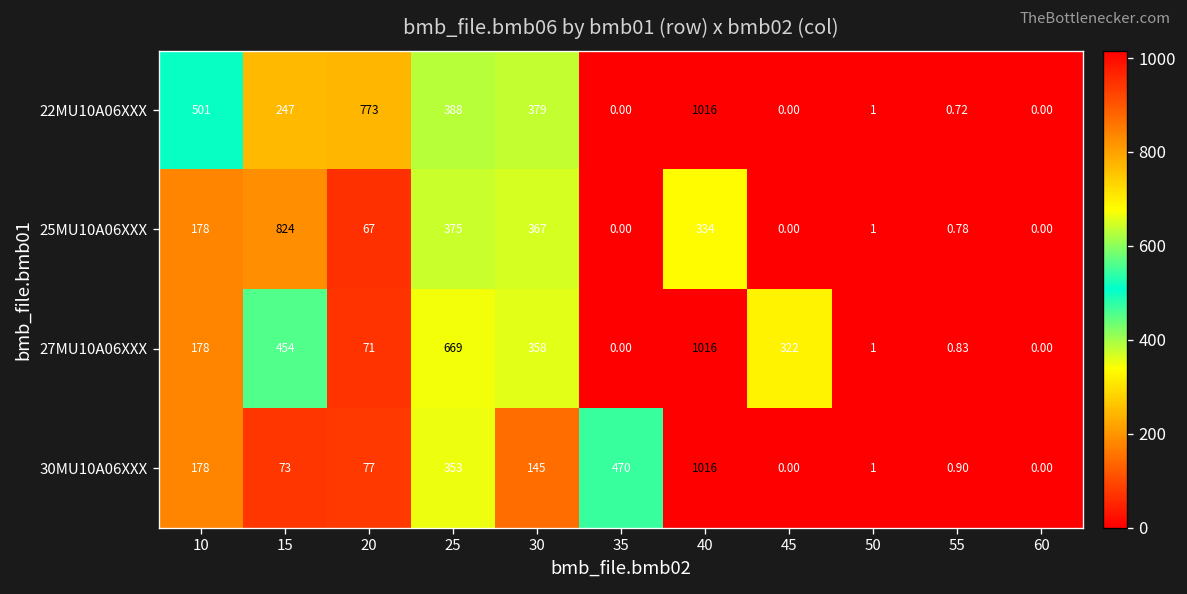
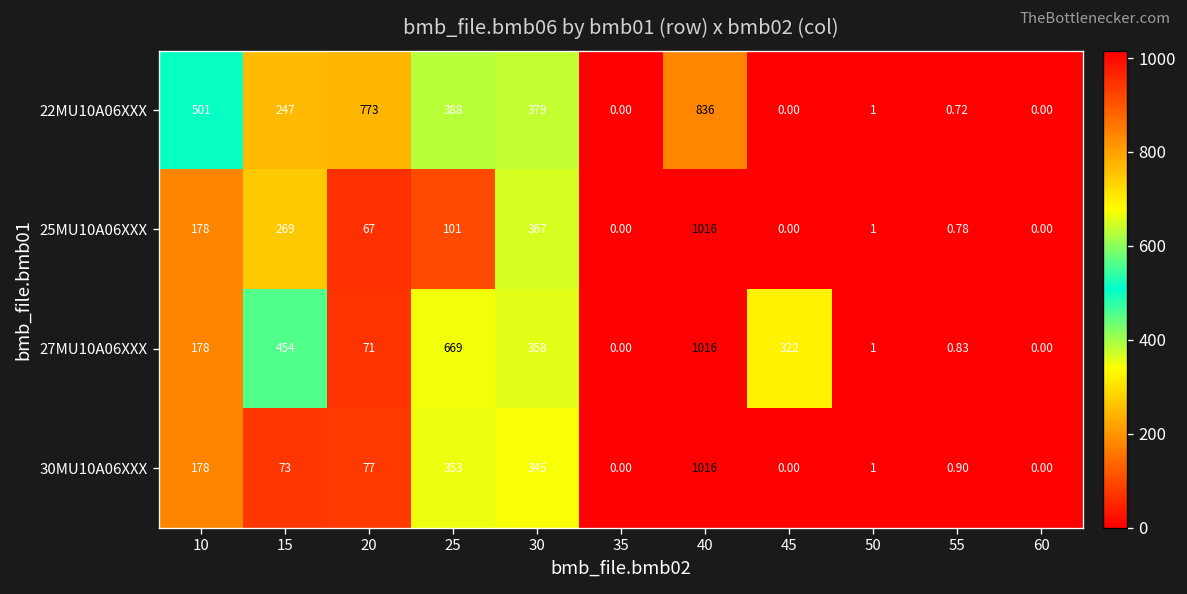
  {
    "22MU10A06XXX": {
      "10": 501,
      "15": 247,
      "20": 773,
      "25": 388,
      "30": 379,
      "35": 0.00,
-     "40": 1016,
+     "40": 836,
      "45": 0.00,
      "50": 1,
      "55": 0.72,
      "60": 0.00
    },
    "25MU10A06XXX": {
      "10": 178,
-     "15": 824,
+     "15": 269,
      "20": 67,
-     "25": 375,
+     "25": 101,
      "30": 367,
      "35": 0.00,
-     "40": 334,
+     "40": 1016,
      "45": 0.00,
      "50": 1,
      "55": 0.78,
      "60": 0.00
    },
    "27MU10A06XXX": {
      "10": 178,
      "15": 454,
      "20": 71,
      "25": 669,
      "30": 358,
      "35": 0.00,
      "40": 1016,
      "45": 322,
      "50": 1,
      "55": 0.83,
      "60": 0.00
    },
    "30MU10A06XXX": {
      "10": 178,
      "15": 73,
      "20": 77,
      "25": 353,
-     "30": 145,
-     "35": 470,
+     "30": 345,
+     "35": 0.00,
      "40": 1016,
      "45": 0.00,
      "50": 1,
      "55": 0.90,
      "60": 0.00
    }
  }
